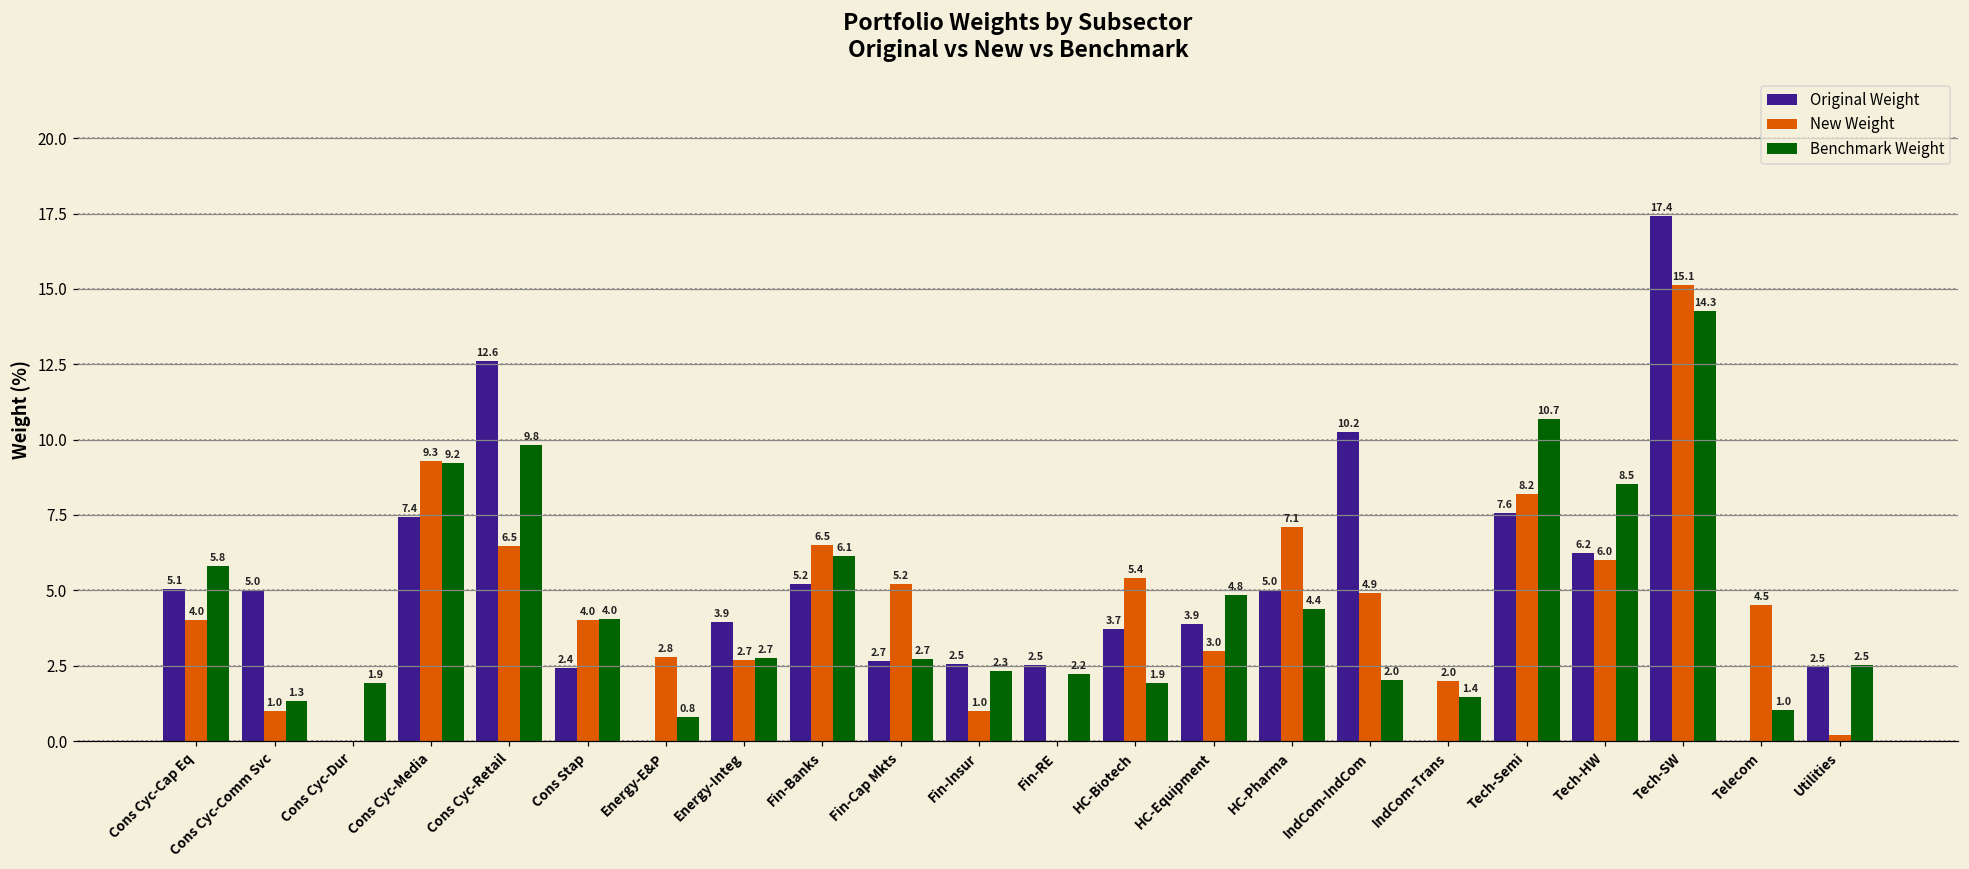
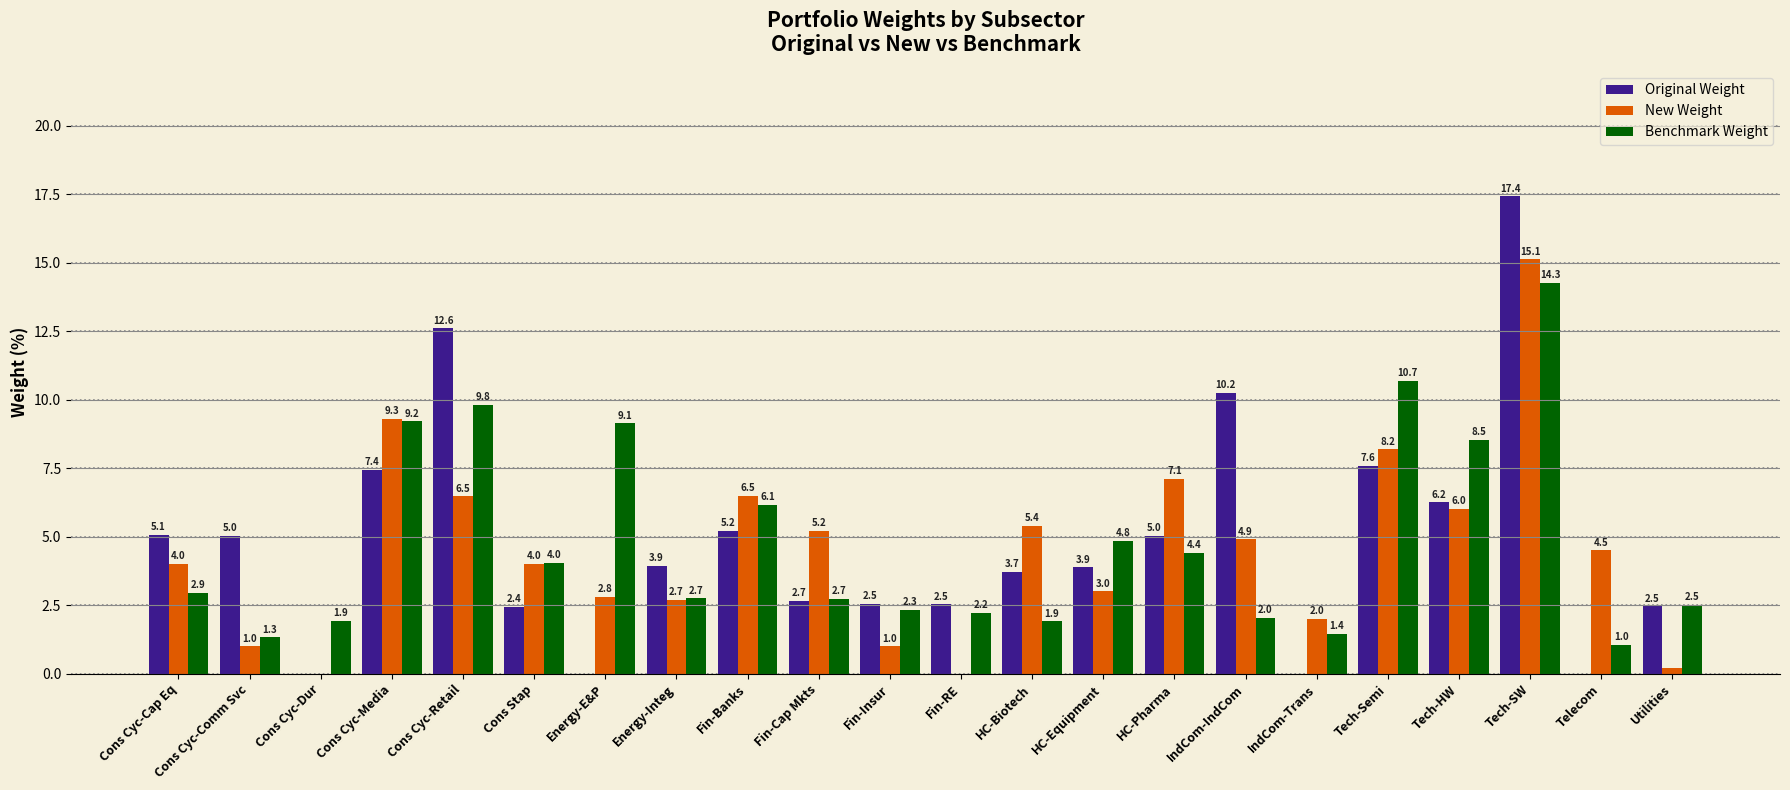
  {
    "Original Weight": {
      "Cons Cyc-Cap Eq": 5.1,
      "Cons Cyc-Comm Svc": 5.0,
      "Cons Cyc-Media": 7.4,
      "Cons Cyc-Retail": 12.6,
      "Cons Stap": 2.4,
      "Energy-Integ": 3.9,
      "Fin-Banks": 5.2,
      "Fin-Cap Mkts": 2.7,
      "Fin-Insur": 2.5,
      "Fin-RE": 2.5,
      "HC-Biotech": 3.7,
      "HC-Equipment": 3.9,
      "HC-Pharma": 5.0,
      "IndCom-IndCom": 10.2,
      "Tech-Semi": 7.6,
      "Tech-HW": 6.2,
      "Tech-SW": 17.4,
      "Utilities": 2.5
    },
    "New Weight": {
      "Cons Cyc-Cap Eq": 4.0,
      "Cons Cyc-Comm Svc": 1.0,
      "Cons Cyc-Media": 9.3,
      "Cons Cyc-Retail": 6.5,
      "Cons Stap": 4.0,
      "Energy-E&P": 2.8,
      "Energy-Integ": 2.7,
      "Fin-Banks": 6.5,
      "Fin-Cap Mkts": 5.2,
      "Fin-Insur": 1.0,
      "HC-Biotech": 5.4,
      "HC-Equipment": 3.0,
      "HC-Pharma": 7.1,
      "IndCom-IndCom": 4.9,
      "IndCom-Trans": 2.0,
      "Tech-Semi": 8.2,
      "Tech-HW": 6.0,
      "Tech-SW": 15.1,
      "Telecom": 4.5
    },
    "Benchmark Weight": {
-     "Cons Cyc-Cap Eq": 5.8,
+     "Cons Cyc-Cap Eq": 2.9,
      "Cons Cyc-Comm Svc": 1.3,
      "Cons Cyc-Dur": 1.9,
      "Cons Cyc-Media": 9.2,
      "Cons Cyc-Retail": 9.8,
      "Cons Stap": 4.0,
-     "Energy-E&P": 0.8,
+     "Energy-E&P": 9.1,
      "Energy-Integ": 2.7,
      "Fin-Banks": 6.1,
      "Fin-Cap Mkts": 2.7,
      "Fin-Insur": 2.3,
      "Fin-RE": 2.2,
      "HC-Biotech": 1.9,
      "HC-Equipment": 4.8,
      "HC-Pharma": 4.4,
      "IndCom-IndCom": 2.0,
      "IndCom-Trans": 1.4,
      "Tech-Semi": 10.7,
      "Tech-HW": 8.5,
      "Tech-SW": 14.3,
      "Telecom": 1.0,
      "Utilities": 2.5
    }
  }
